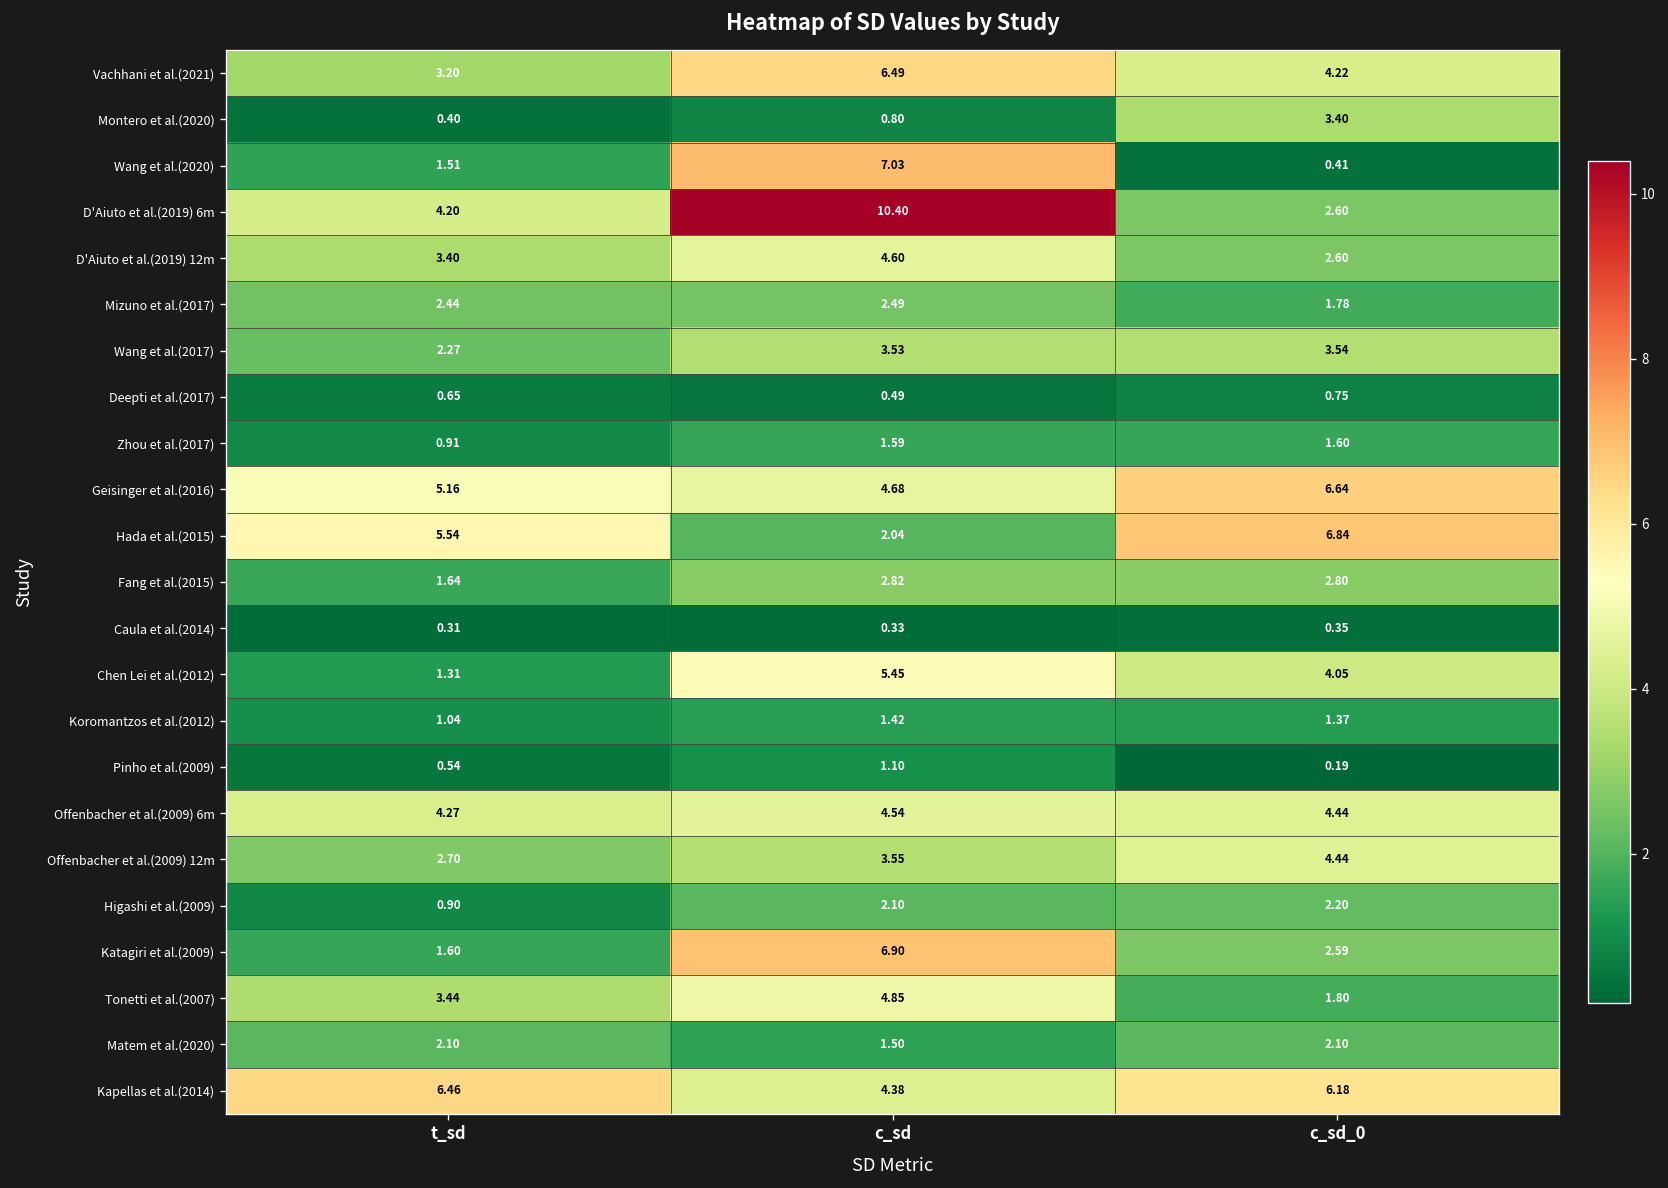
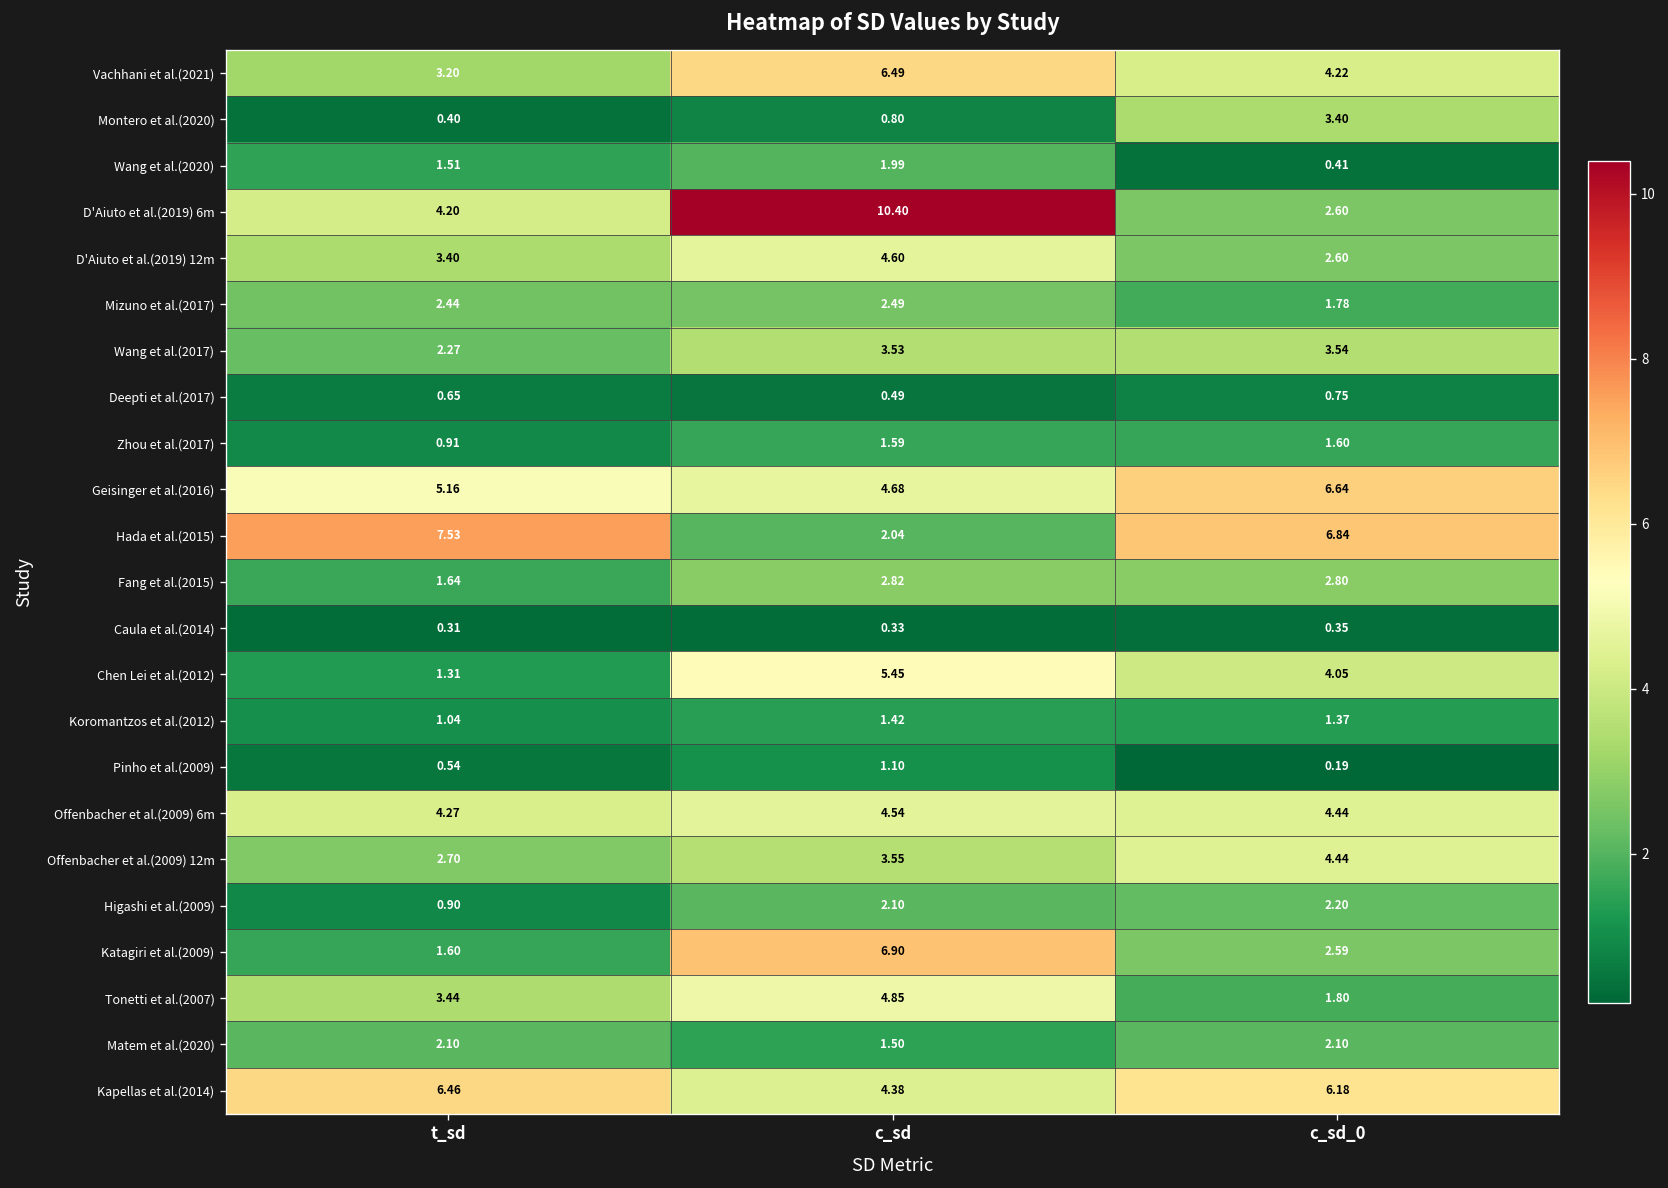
  {
    "Vachhani et al.(2021)": {
      "t_sd": 3.20,
      "c_sd": 6.49,
      "c_sd_0": 4.22
    },
    "Montero et al.(2020)": {
      "t_sd": 0.40,
      "c_sd": 0.80,
      "c_sd_0": 3.40
    },
    "Wang et al.(2020)": {
      "t_sd": 1.51,
-     "c_sd": 7.03,
+     "c_sd": 1.99,
      "c_sd_0": 0.41
    },
    "D'Aiuto et al.(2019) 6m": {
      "t_sd": 4.20,
      "c_sd": 10.40,
      "c_sd_0": 2.60
    },
    "D'Aiuto et al.(2019) 12m": {
      "t_sd": 3.40,
      "c_sd": 4.60,
      "c_sd_0": 2.60
    },
    "Mizuno et al.(2017)": {
      "t_sd": 2.44,
      "c_sd": 2.49,
      "c_sd_0": 1.78
    },
    "Wang et al.(2017)": {
      "t_sd": 2.27,
      "c_sd": 3.53,
      "c_sd_0": 3.54
    },
    "Deepti et al.(2017)": {
      "t_sd": 0.65,
      "c_sd": 0.49,
      "c_sd_0": 0.75
    },
    "Zhou et al.(2017)": {
      "t_sd": 0.91,
      "c_sd": 1.59,
      "c_sd_0": 1.60
    },
    "Geisinger et al.(2016)": {
      "t_sd": 5.16,
      "c_sd": 4.68,
      "c_sd_0": 6.64
    },
    "Hada et al.(2015)": {
-     "t_sd": 5.54,
+     "t_sd": 7.53,
      "c_sd": 2.04,
      "c_sd_0": 6.84
    },
    "Fang et al.(2015)": {
      "t_sd": 1.64,
      "c_sd": 2.82,
      "c_sd_0": 2.80
    },
    "Caula et al.(2014)": {
      "t_sd": 0.31,
      "c_sd": 0.33,
      "c_sd_0": 0.35
    },
    "Chen Lei et al.(2012)": {
      "t_sd": 1.31,
      "c_sd": 5.45,
      "c_sd_0": 4.05
    },
    "Koromantzos et al.(2012)": {
      "t_sd": 1.04,
      "c_sd": 1.42,
      "c_sd_0": 1.37
    },
    "Pinho et al.(2009)": {
      "t_sd": 0.54,
      "c_sd": 1.10,
      "c_sd_0": 0.19
    },
    "Offenbacher et al.(2009) 6m": {
      "t_sd": 4.27,
      "c_sd": 4.54,
      "c_sd_0": 4.44
    },
    "Offenbacher et al.(2009) 12m": {
      "t_sd": 2.70,
      "c_sd": 3.55,
      "c_sd_0": 4.44
    },
    "Higashi et al.(2009)": {
      "t_sd": 0.90,
      "c_sd": 2.10,
      "c_sd_0": 2.20
    },
    "Katagiri et al.(2009)": {
      "t_sd": 1.60,
      "c_sd": 6.90,
      "c_sd_0": 2.59
    },
    "Tonetti et al.(2007)": {
      "t_sd": 3.44,
      "c_sd": 4.85,
      "c_sd_0": 1.80
    },
    "Matem et al.(2020)": {
      "t_sd": 2.10,
      "c_sd": 1.50,
      "c_sd_0": 2.10
    },
    "Kapellas et al.(2014)": {
      "t_sd": 6.46,
      "c_sd": 4.38,
      "c_sd_0": 6.18
    }
  }
